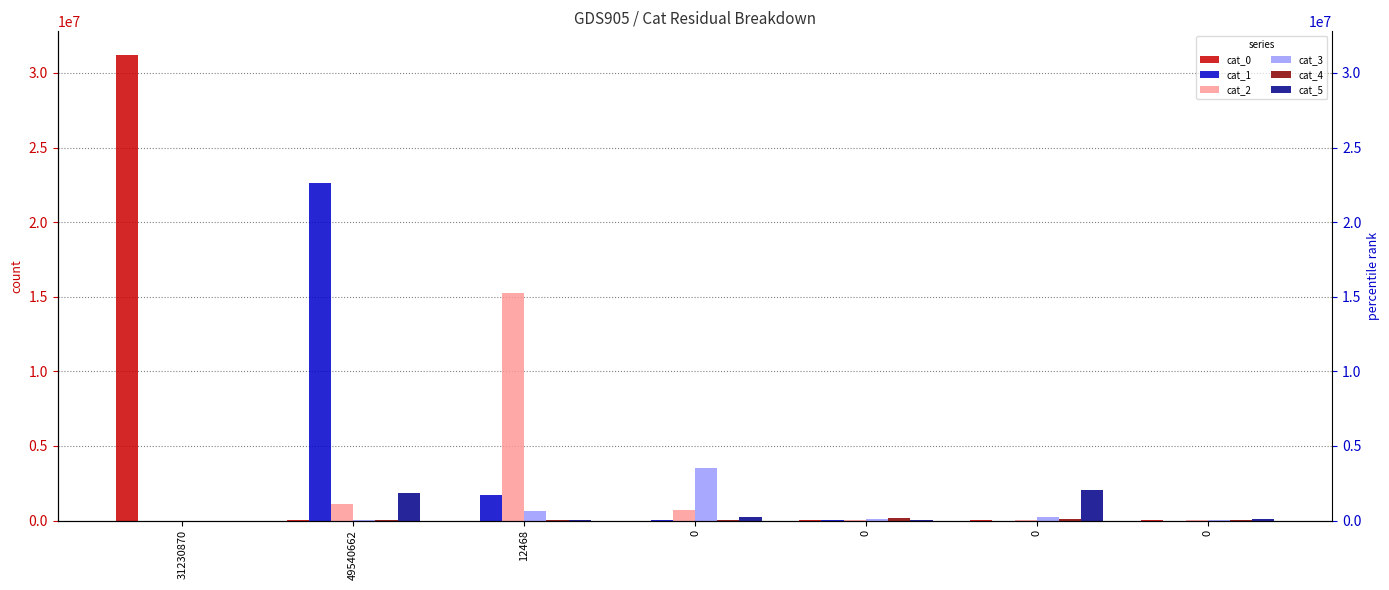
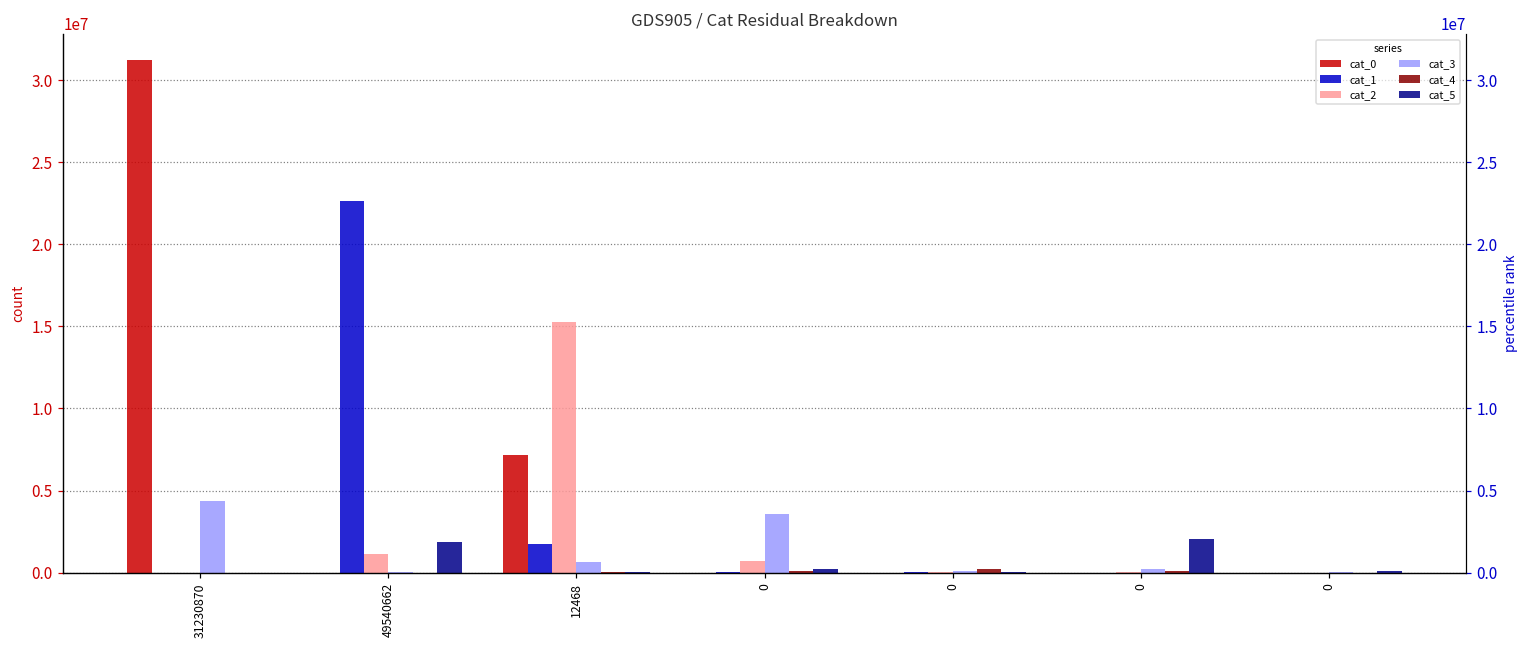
  {
    "cat_0": {
      "31230870": 31200000,
-     "12468": 0
+     "12468": 7200000
    },
    "cat_1": {
      "31230870": 0,
      "49540662": 22700000,
      "12468": 1700000
    },
    "cat_2": {
      "31230870": 0,
      "49540662": 1100000,
      "12468": 15200000
    },
    "cat_3": {
-     "31230870": 0,
+     "31230870": 4400000,
      "12468": 600000
    },
    "cat_4": {
      "31230870": 0
    },
    "cat_5": {
      "31230870": 0,
      "49540662": 1800000
    }
  }
